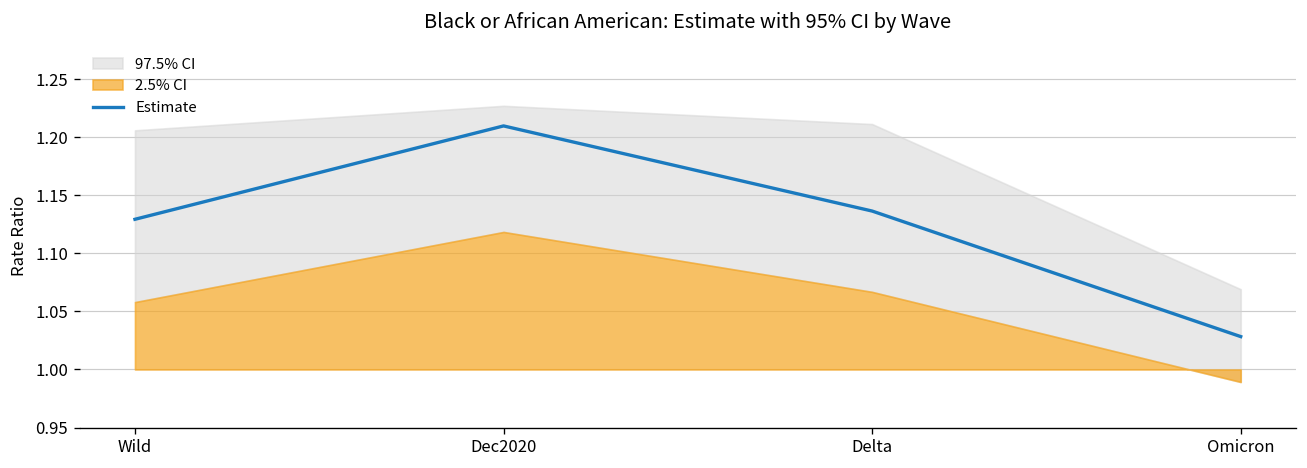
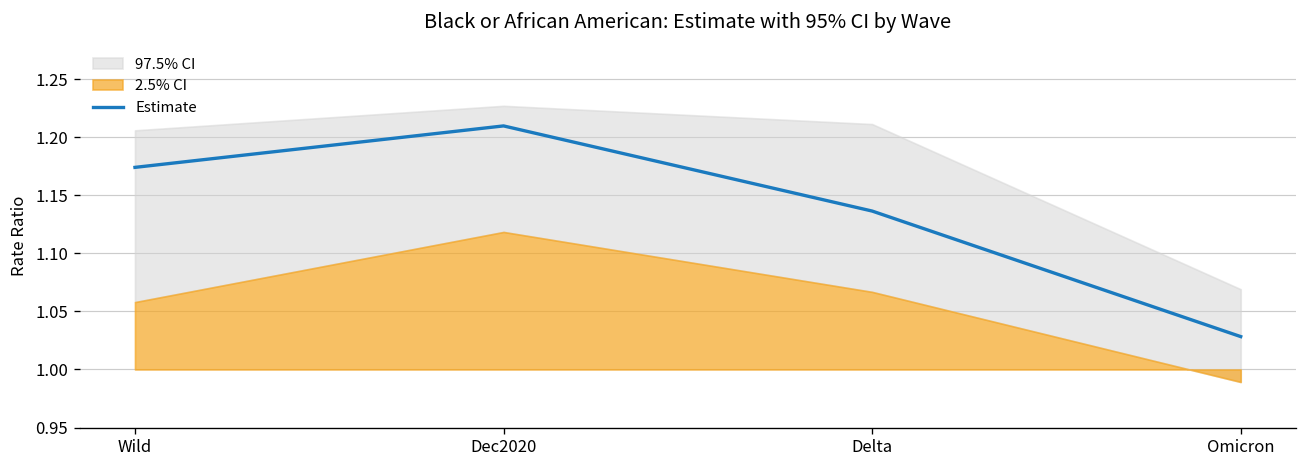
  {
    "Estimate": {
-     "Wild": 1.13,
+     "Wild": 1.17,
      "Dec2020": 1.21,
      "Delta": 1.14,
      "Omicron": 1.03
    }
  }
